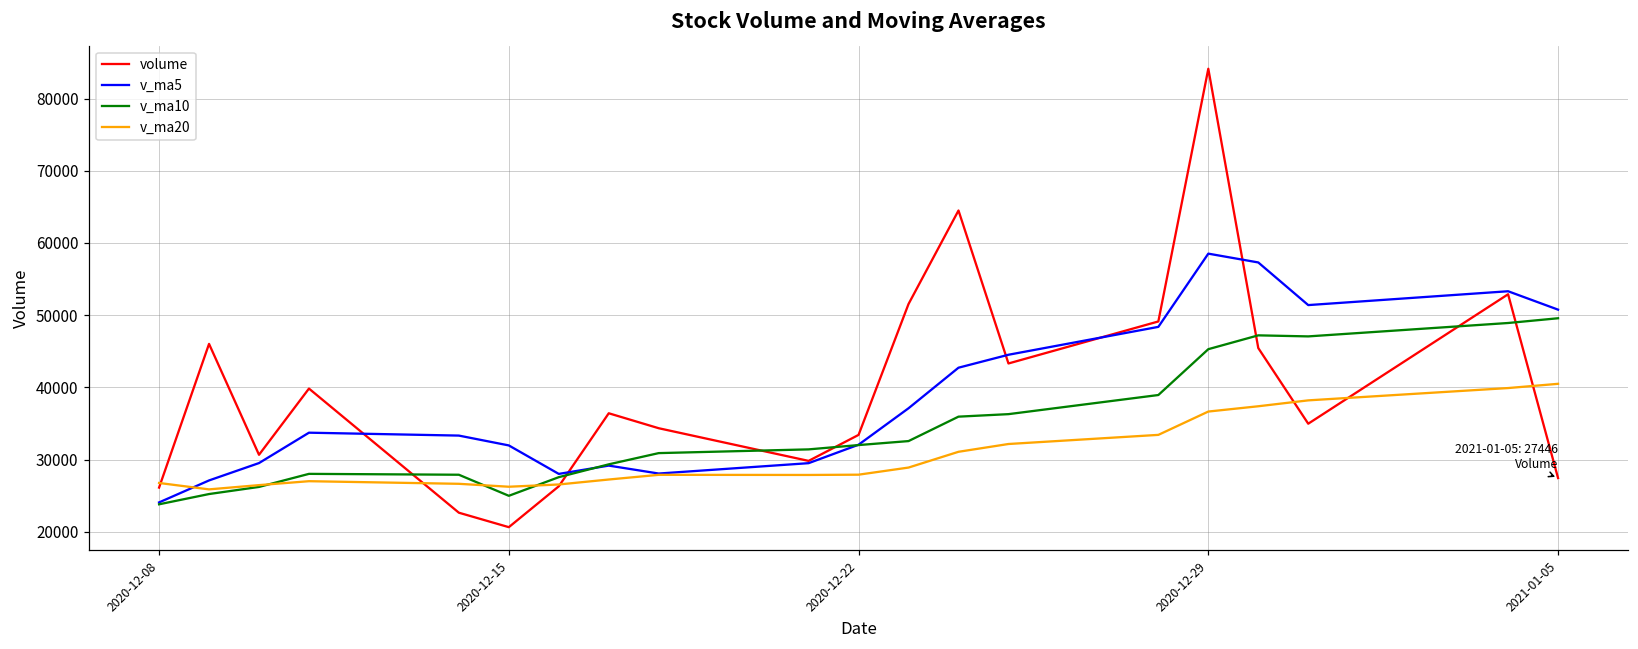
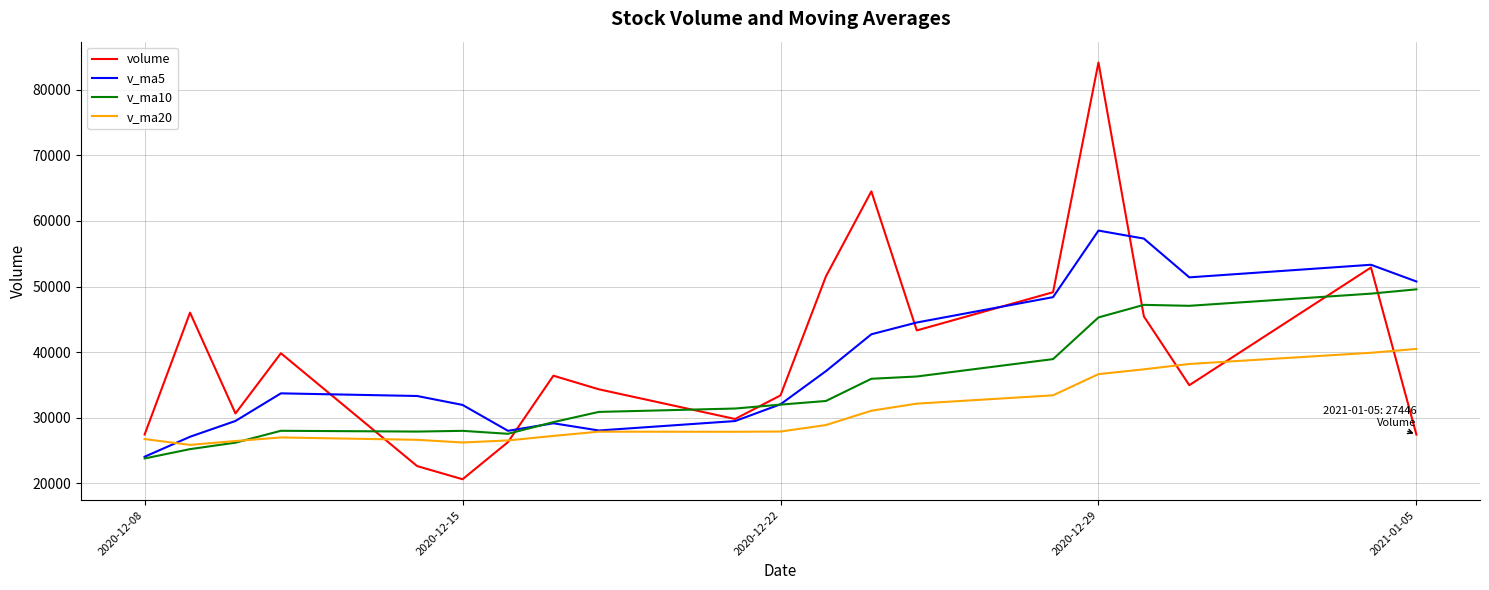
  {
    "volume": {
-     "2020-12-08": 26000,
+     "2020-12-08": 27000,
      "2020-12-15": 21000,
      "2020-12-22": 33000,
      "2020-12-29": 84000
    },
    "v_ma5": {
      "2020-12-15": 32000,
      "2020-12-29": 59000,
      "2021-01-05": 51000
    },
    "v_ma10": {
-     "2020-12-15": 25000,
+     "2020-12-15": 28000,
      "2020-12-29": 45000,
      "2021-01-05": 50000
    },
    "v_ma20": {
      "2020-12-08": 27000,
      "2020-12-15": 26000,
      "2020-12-22": 28000,
      "2020-12-29": 37000,
      "2021-01-05": 40000
    }
  }
